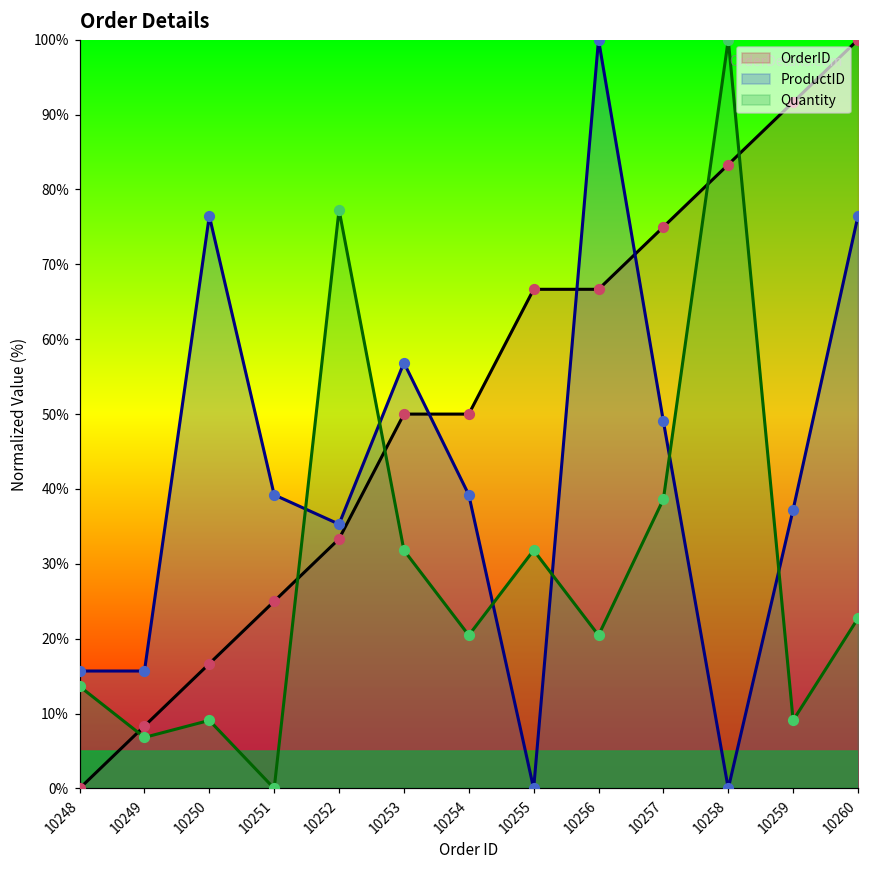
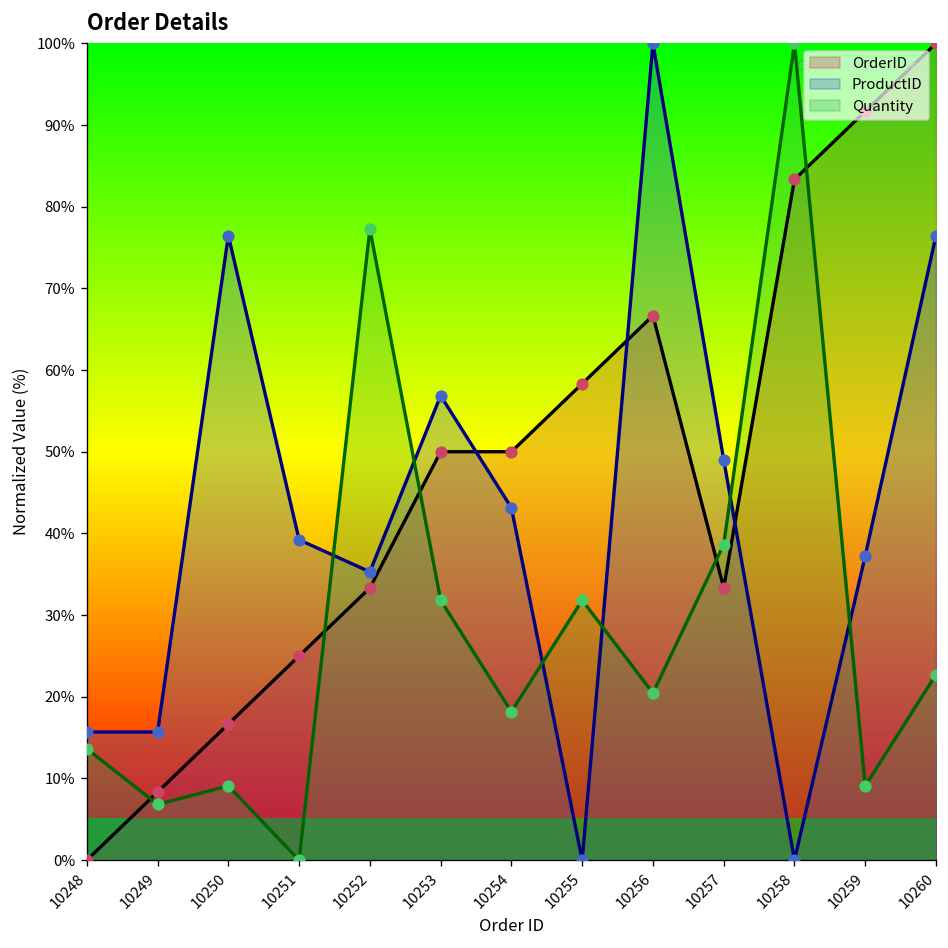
  {
    "OrderID": {
      "10249": "8%",
      "10250": "17%",
      "10251": "25%",
      "10252": "33%",
      "10253": "50%",
      "10254": "50%",
-     "10255": "67%",
+     "10255": "58%",
      "10256": "67%",
-     "10257": "75%",
+     "10257": "33%",
      "10258": "83%",
      "10260": "100%"
    },
    "ProductID": {
      "10248": "16%",
      "10249": "16%",
      "10250": "76%",
      "10251": "39%",
      "10252": "35%",
      "10253": "57%",
-     "10254": "39%",
+     "10254": "43%",
      "10256": "100%",
      "10257": "49%",
      "10259": "37%",
      "10260": "76%"
    },
    "Quantity": {
      "10248": "14%",
      "10249": "7%",
      "10250": "9%",
      "10252": "77%",
      "10253": "32%",
-     "10254": "20%",
+     "10254": "18%",
      "10255": "32%",
      "10256": "20%",
      "10257": "39%",
      "10258": "100%",
      "10259": "9%",
      "10260": "23%"
    }
  }
